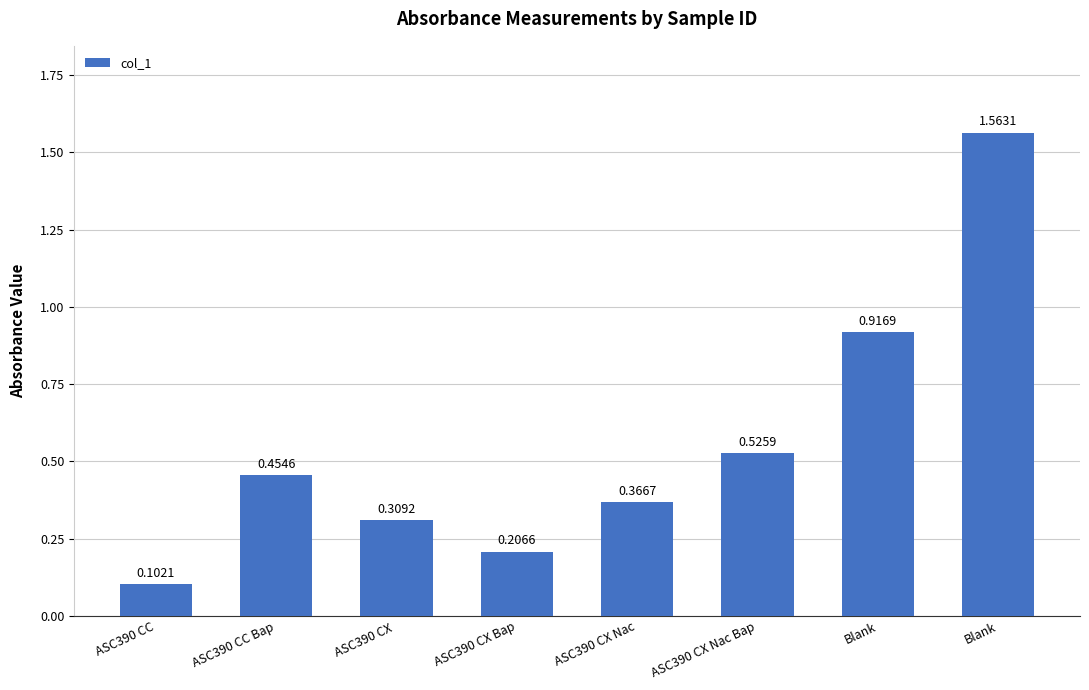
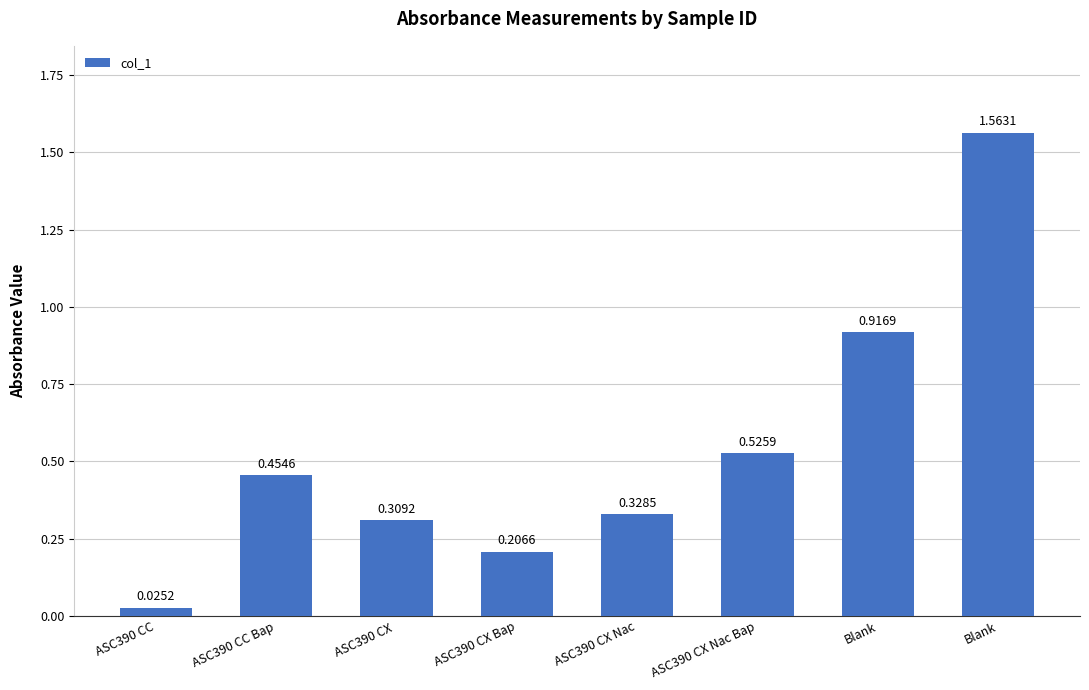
  {
-   "ASC390 CC": 0.1021,
+   "ASC390 CC": 0.0252,
    "ASC390 CC Bap": 0.4546,
    "ASC390 CX": 0.3092,
    "ASC390 CX Bap": 0.2066,
-   "ASC390 CX Nac": 0.3667,
+   "ASC390 CX Nac": 0.3285,
    "ASC390 CX Nac Bap": 0.5259
  }
